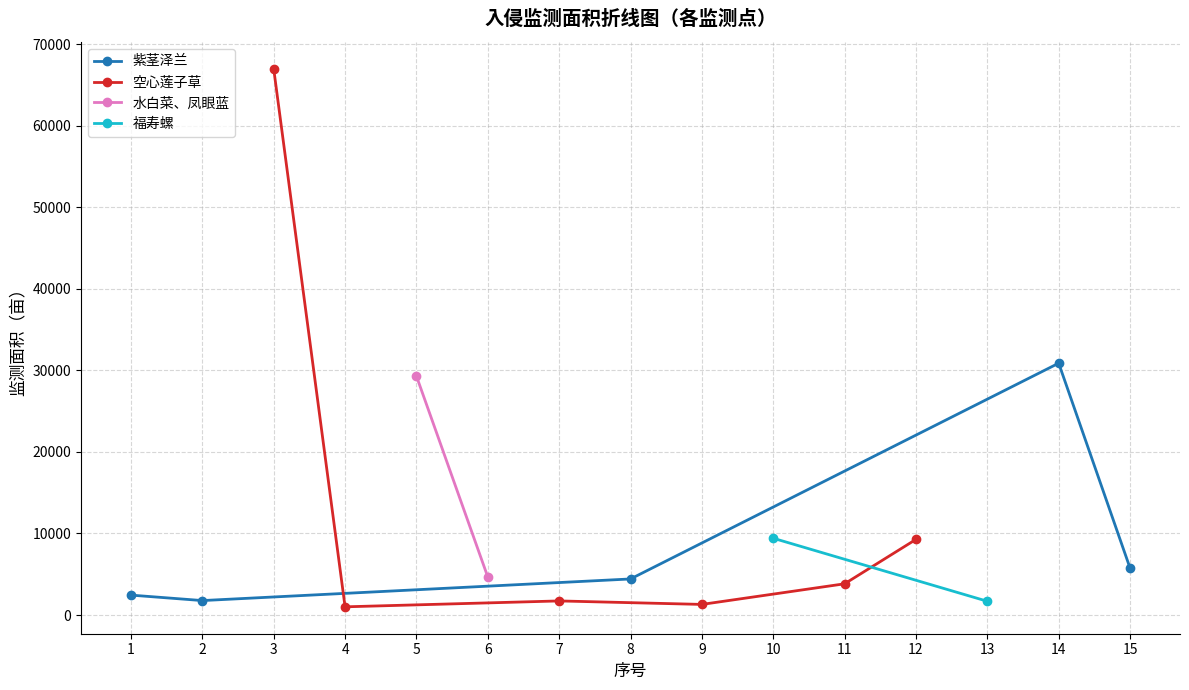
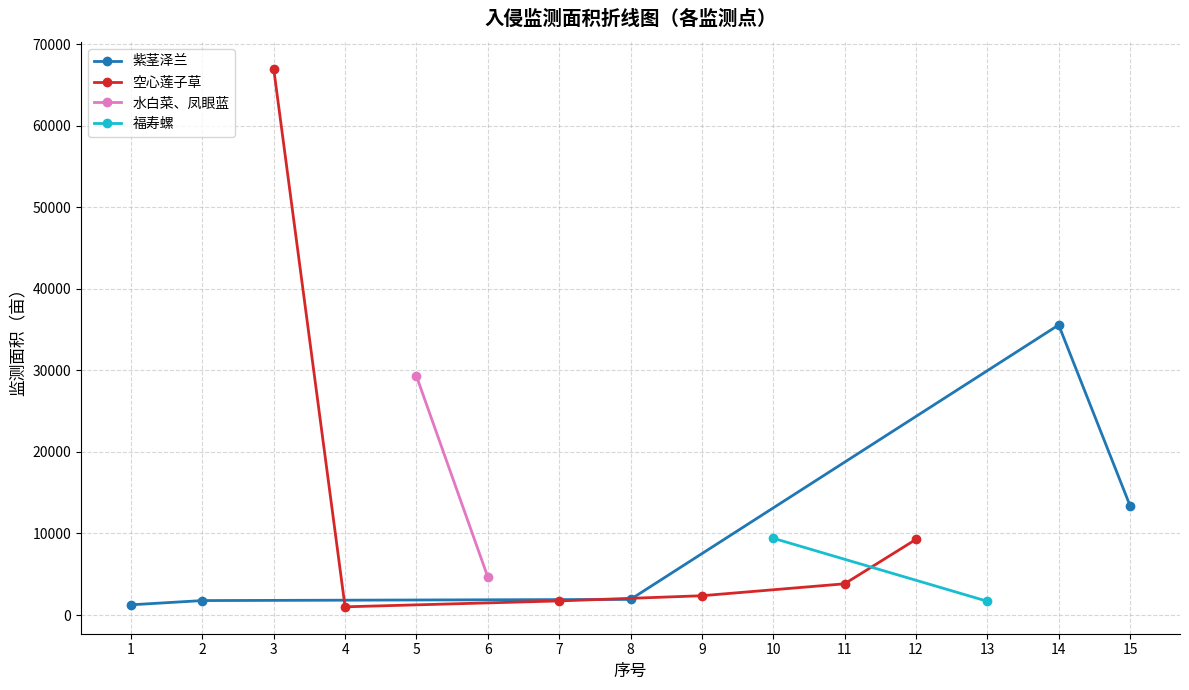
  {
    "紫茎泽兰": {
-     "1": 2000,
+     "1": 1000,
      "2": 2000,
-     "8": 4000,
-     "14": 31000,
-     "15": 6000
+     "8": 2000,
+     "14": 36000,
+     "15": 13000
    },
    "空心莲子草": {
      "3": 67000,
      "4": 1000,
      "7": 2000,
-     "9": 1000,
+     "9": 2000,
      "11": 4000,
      "12": 9000
    },
    "水白菜、凤眼蓝": {
      "5": 29000,
      "6": 5000
    },
    "福寿螺": {
      "10": 9000,
      "13": 2000
    }
  }
